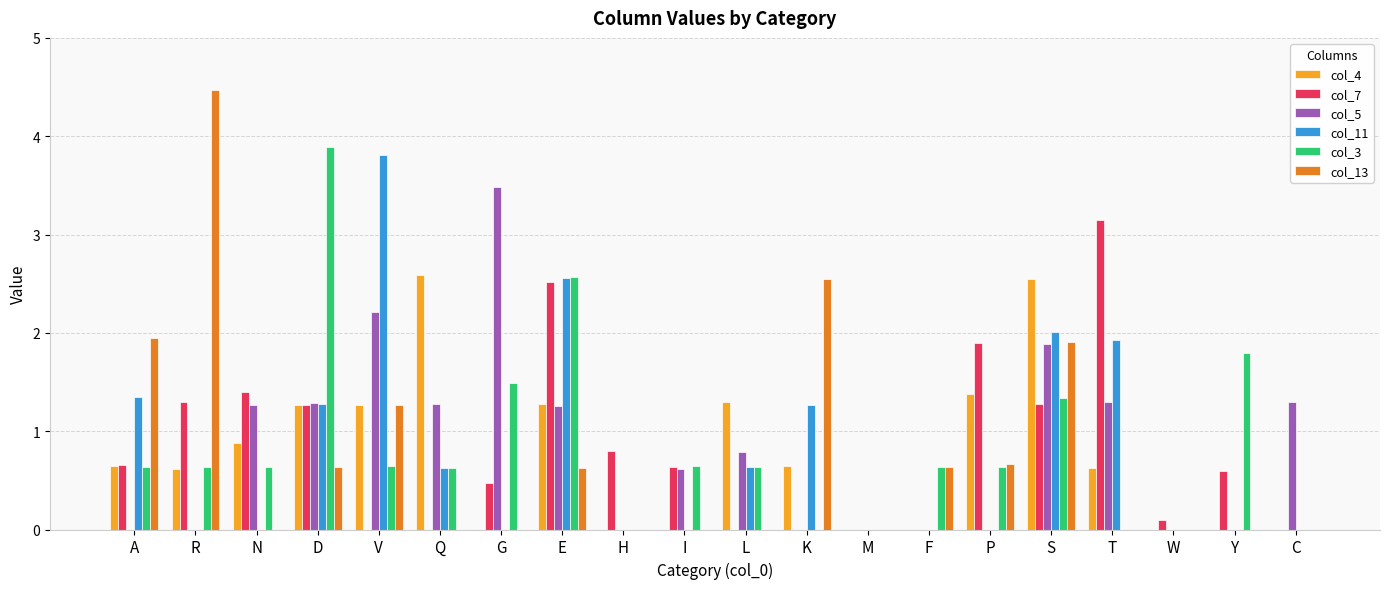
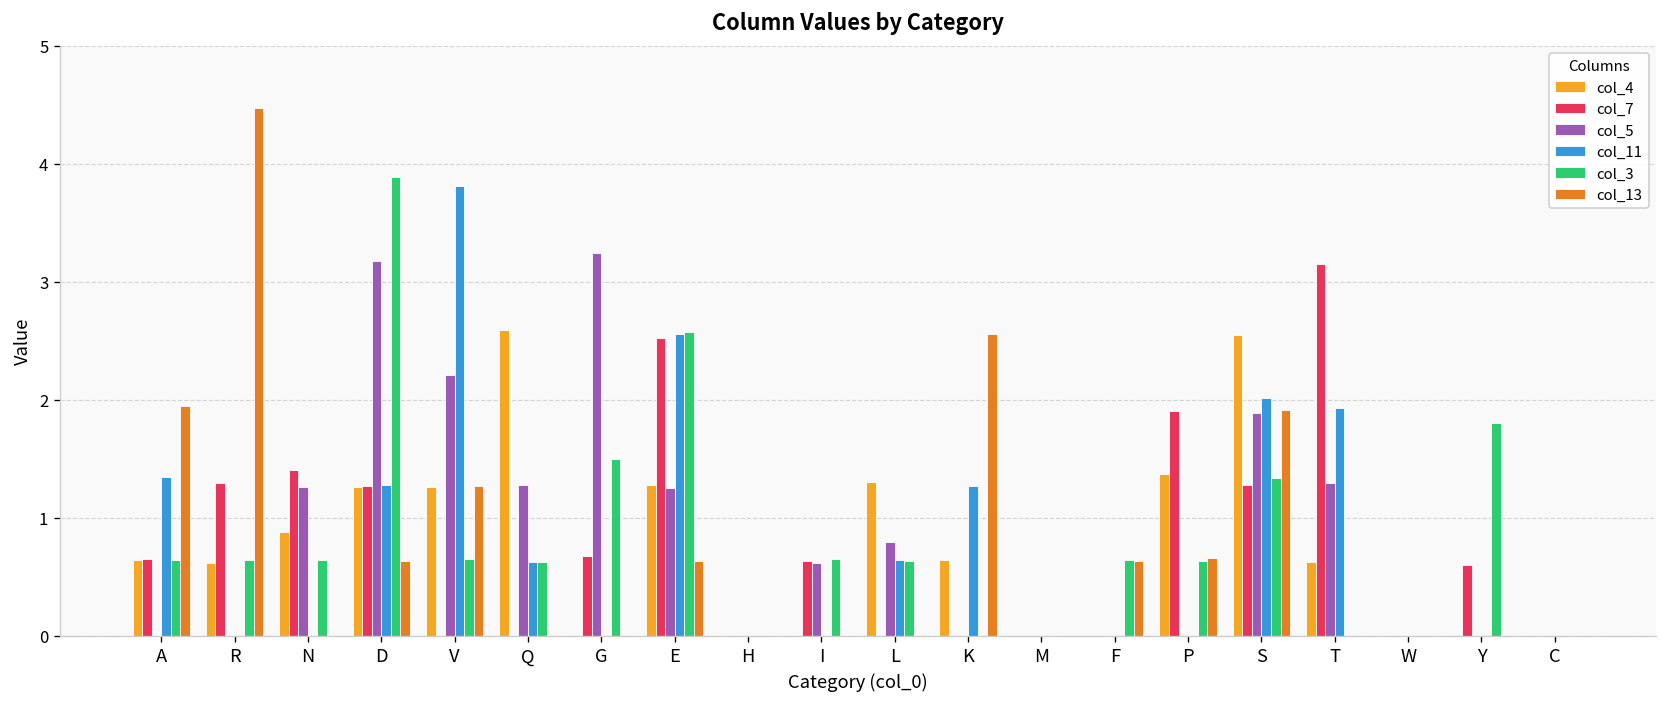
  {
    "col_7": {
      "A": 0.7,
      "R": 1.3,
      "N": 1.4,
      "D": 1.3,
      "V": 0.0,
      "Q": 0.0,
-     "G": 0.5,
+     "G": 0.7,
      "E": 2.5,
-     "H": 0.8,
+     "H": 0.0,
      "I": 0.6,
      "L": 0.0,
      "K": 0.0,
      "M": 0.0,
      "F": 0.0,
      "P": 1.9,
      "S": 1.3,
      "T": 3.2,
-     "W": 0.1,
+     "W": 0.0,
      "Y": 0.6,
      "C": 0.0
    },
    "col_5": {
      "A": 0.0,
      "R": 0.0,
      "N": 1.3,
-     "D": 1.3,
+     "D": 3.2,
      "V": 2.2,
      "Q": 1.3,
-     "G": 3.5,
+     "G": 3.2,
      "E": 1.3,
      "H": 0.0,
      "I": 0.6,
      "L": 0.8,
      "K": 0.0,
      "M": 0.0,
      "F": 0.0,
      "P": 0.0,
      "S": 1.9,
      "T": 1.3,
      "W": 0.0,
      "Y": 0.0,
-     "C": 1.3
+     "C": 0.0
    },
    "col_11": {
      "A": 1.3,
      "R": 0.0,
      "N": 0.0,
      "D": 1.3,
      "V": 3.8,
      "Q": 0.6,
      "G": 0.0,
      "E": 2.6,
      "H": 0.0,
      "I": 0.0,
      "L": 0.6,
      "K": 1.3,
      "M": 0.0,
      "F": 0.0,
      "P": 0.0,
      "S": 2.0,
      "T": 1.9,
      "W": 0.0,
      "Y": 0.0,
      "C": 0.0
    },
    "col_3": {
      "A": 0.6,
      "R": 0.6,
      "N": 0.6,
      "D": 3.9,
      "V": 0.6,
      "Q": 0.6,
      "G": 1.5,
      "E": 2.6,
      "H": 0.0,
      "I": 0.6,
      "L": 0.6,
      "K": 0.0,
      "M": 0.0,
      "F": 0.6,
      "P": 0.6,
      "S": 1.3,
      "T": 0.0,
      "W": 0.0,
      "Y": 1.8,
      "C": 0.0
    }
  }
